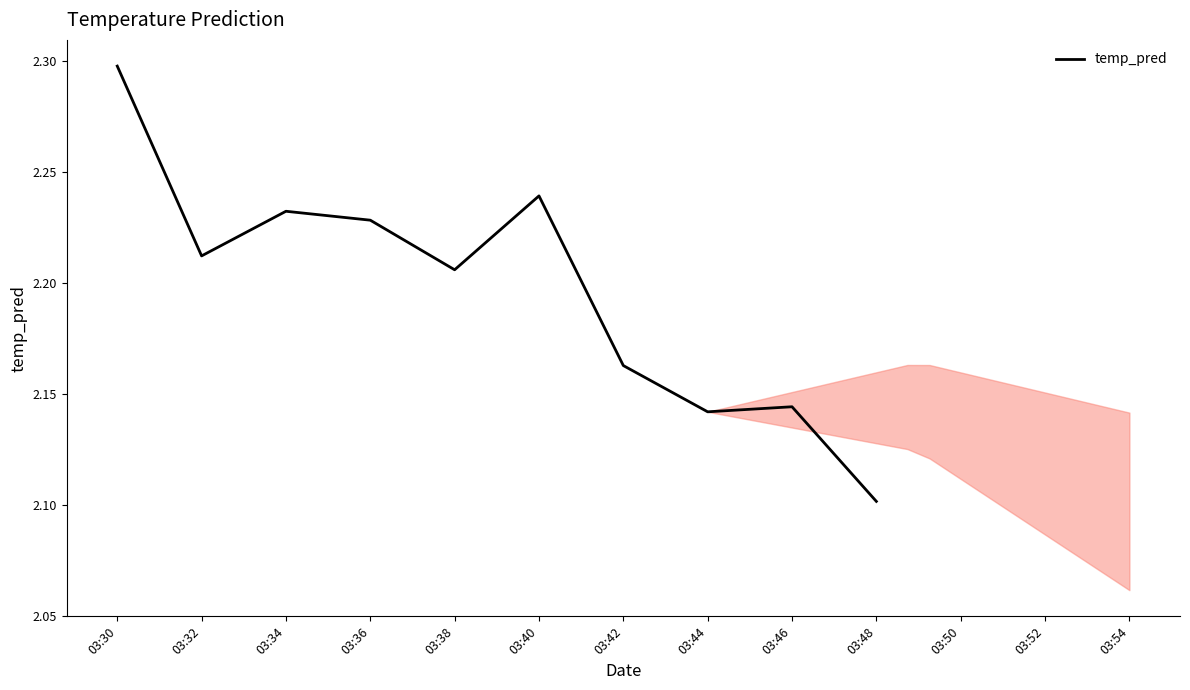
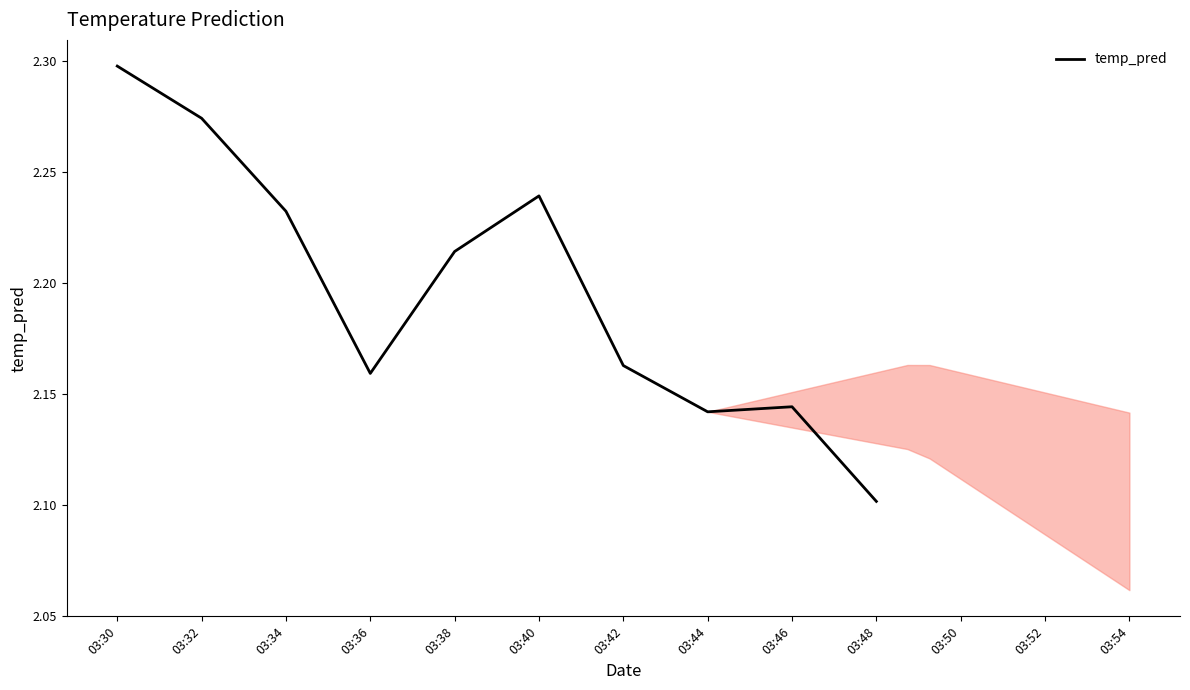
  {
    "temp_pred": {
      "03:30": 2.298,
-     "03:32": 2.212,
+     "03:32": 2.274,
      "03:34": 2.232,
-     "03:36": 2.228,
-     "03:38": 2.206,
+     "03:36": 2.159,
+     "03:38": 2.214,
      "03:40": 2.239,
      "03:42": 2.163,
      "03:46": 2.144,
      "03:48": 2.101
    }
  }
